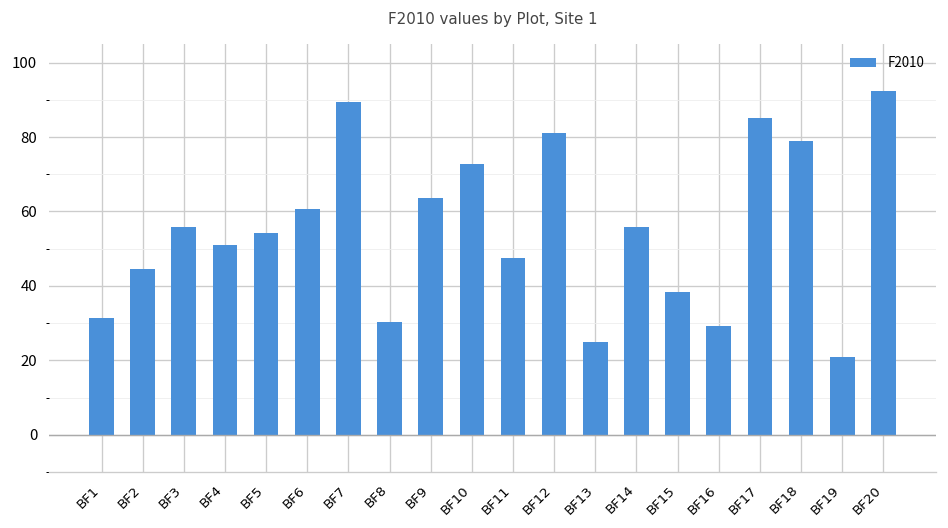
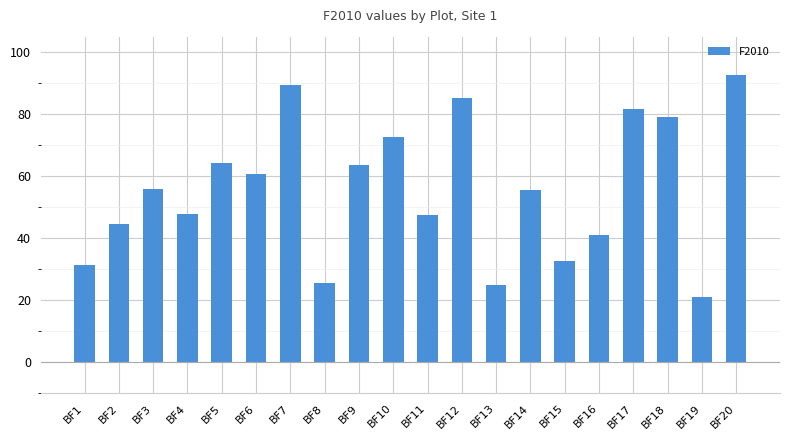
  {
    "BF1": 32,
    "BF2": 45,
    "BF3": 56,
-   "BF4": 51,
-   "BF5": 54,
+   "BF4": 48,
+   "BF5": 64,
    "BF6": 61,
    "BF7": 89,
-   "BF8": 30,
+   "BF8": 26,
    "BF9": 64,
    "BF10": 73,
    "BF11": 47,
-   "BF12": 81,
+   "BF12": 85,
    "BF13": 25,
    "BF14": 56,
-   "BF15": 38,
-   "BF16": 29,
-   "BF17": 85,
+   "BF15": 33,
+   "BF16": 41,
+   "BF17": 82,
    "BF18": 79,
    "BF19": 21,
    "BF20": 93
  }
